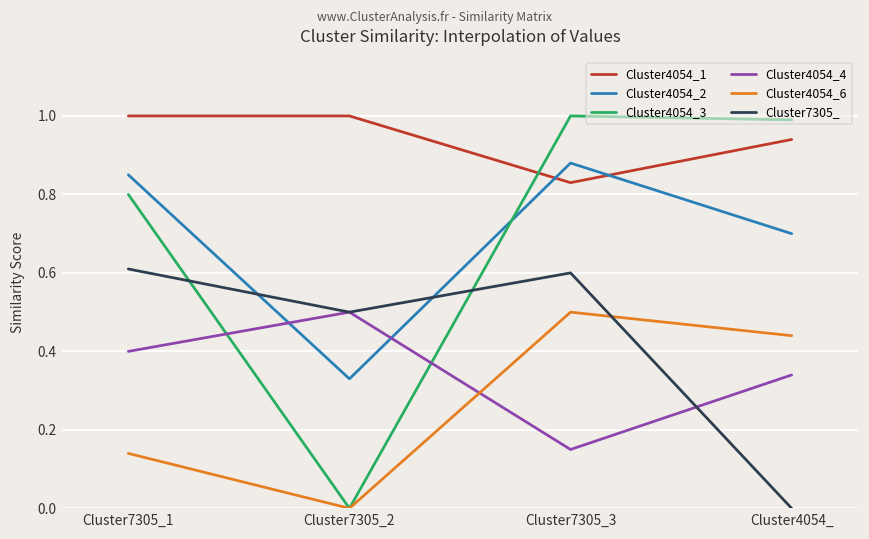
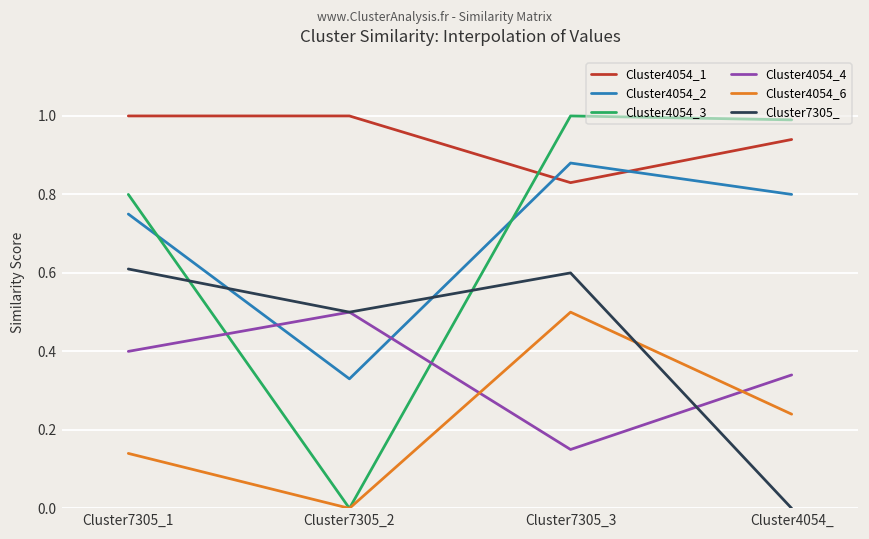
  {
    "Cluster4054_1": {
      "Cluster7305_1": 1.00,
      "Cluster7305_2": 1.00,
      "Cluster7305_3": 0.83,
      "Cluster4054_": 0.94
    },
    "Cluster4054_2": {
-     "Cluster7305_1": 0.85,
+     "Cluster7305_1": 0.75,
      "Cluster7305_2": 0.33,
      "Cluster7305_3": 0.88,
-     "Cluster4054_": 0.7
+     "Cluster4054_": 0.8
    },
    "Cluster4054_3": {
      "Cluster7305_1": 0.80,
      "Cluster7305_3": 1.00,
      "Cluster4054_": 0.99
    },
    "Cluster4054_4": {
      "Cluster7305_1": 0.40,
      "Cluster7305_3": 0.15,
      "Cluster4054_": 0.34
    },
    "Cluster4054_6": {
      "Cluster7305_1": 0.14,
      "Cluster7305_3": 0.50,
-     "Cluster4054_": 0.44
+     "Cluster4054_": 0.24
    },
    "Cluster7305_": {
      "Cluster7305_1": 0.61,
      "Cluster7305_3": 0.60,
      "Cluster4054_": 0.00
    }
  }
